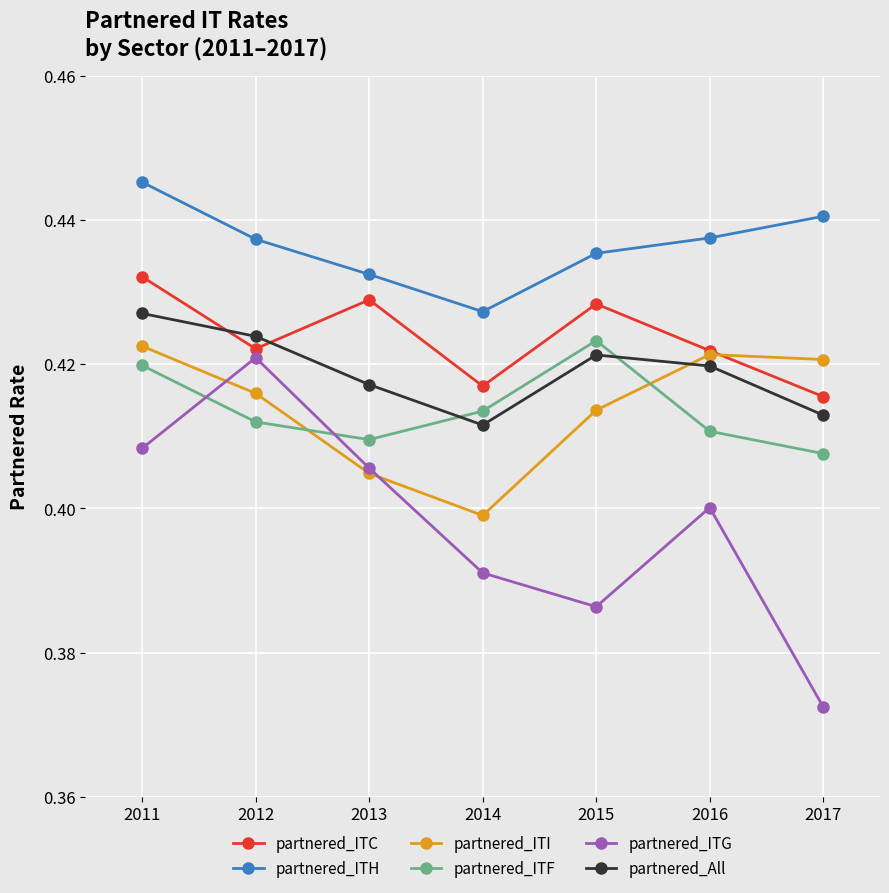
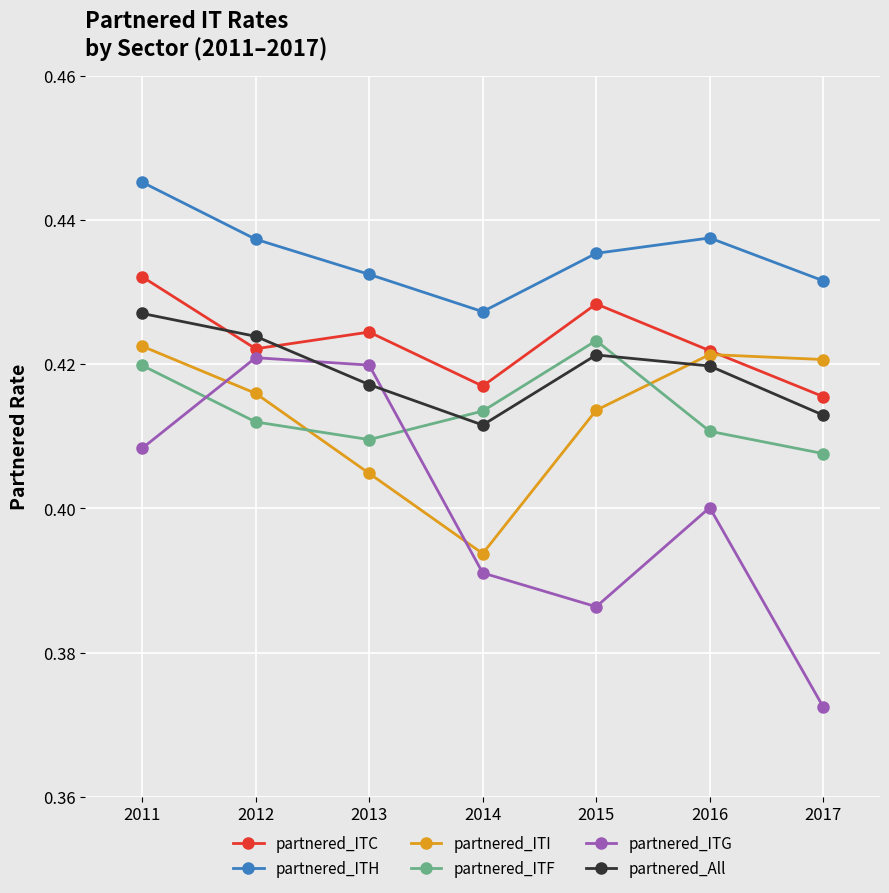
  {
    "partnered_ITC": {
      "2011": 0.432,
      "2012": 0.422,
-     "2013": 0.429,
+     "2013": 0.424,
      "2014": 0.417,
      "2015": 0.428,
      "2016": 0.422,
      "2017": 0.416
    },
    "partnered_ITH": {
      "2011": 0.445,
      "2012": 0.437,
      "2013": 0.432,
      "2014": 0.427,
      "2015": 0.435,
      "2016": 0.438,
-     "2017": 0.441
+     "2017": 0.432
    },
    "partnered_ITI": {
      "2011": 0.423,
      "2012": 0.416,
      "2013": 0.405,
-     "2014": 0.399,
+     "2014": 0.394,
      "2015": 0.414,
      "2016": 0.421,
      "2017": 0.421
    },
    "partnered_ITF": {
      "2011": 0.420,
      "2012": 0.412,
      "2013": 0.410,
      "2014": 0.414,
      "2015": 0.423,
      "2016": 0.411,
      "2017": 0.408
    },
    "partnered_ITG": {
      "2011": 0.408,
      "2012": 0.421,
-     "2013": 0.406,
+     "2013": 0.420,
      "2014": 0.391,
      "2015": 0.386,
      "2016": 0.400,
      "2017": 0.372
    },
    "partnered_All": {
      "2011": 0.427,
      "2012": 0.424,
      "2013": 0.417,
      "2014": 0.412,
      "2015": 0.421,
      "2016": 0.420,
      "2017": 0.413
    }
  }
